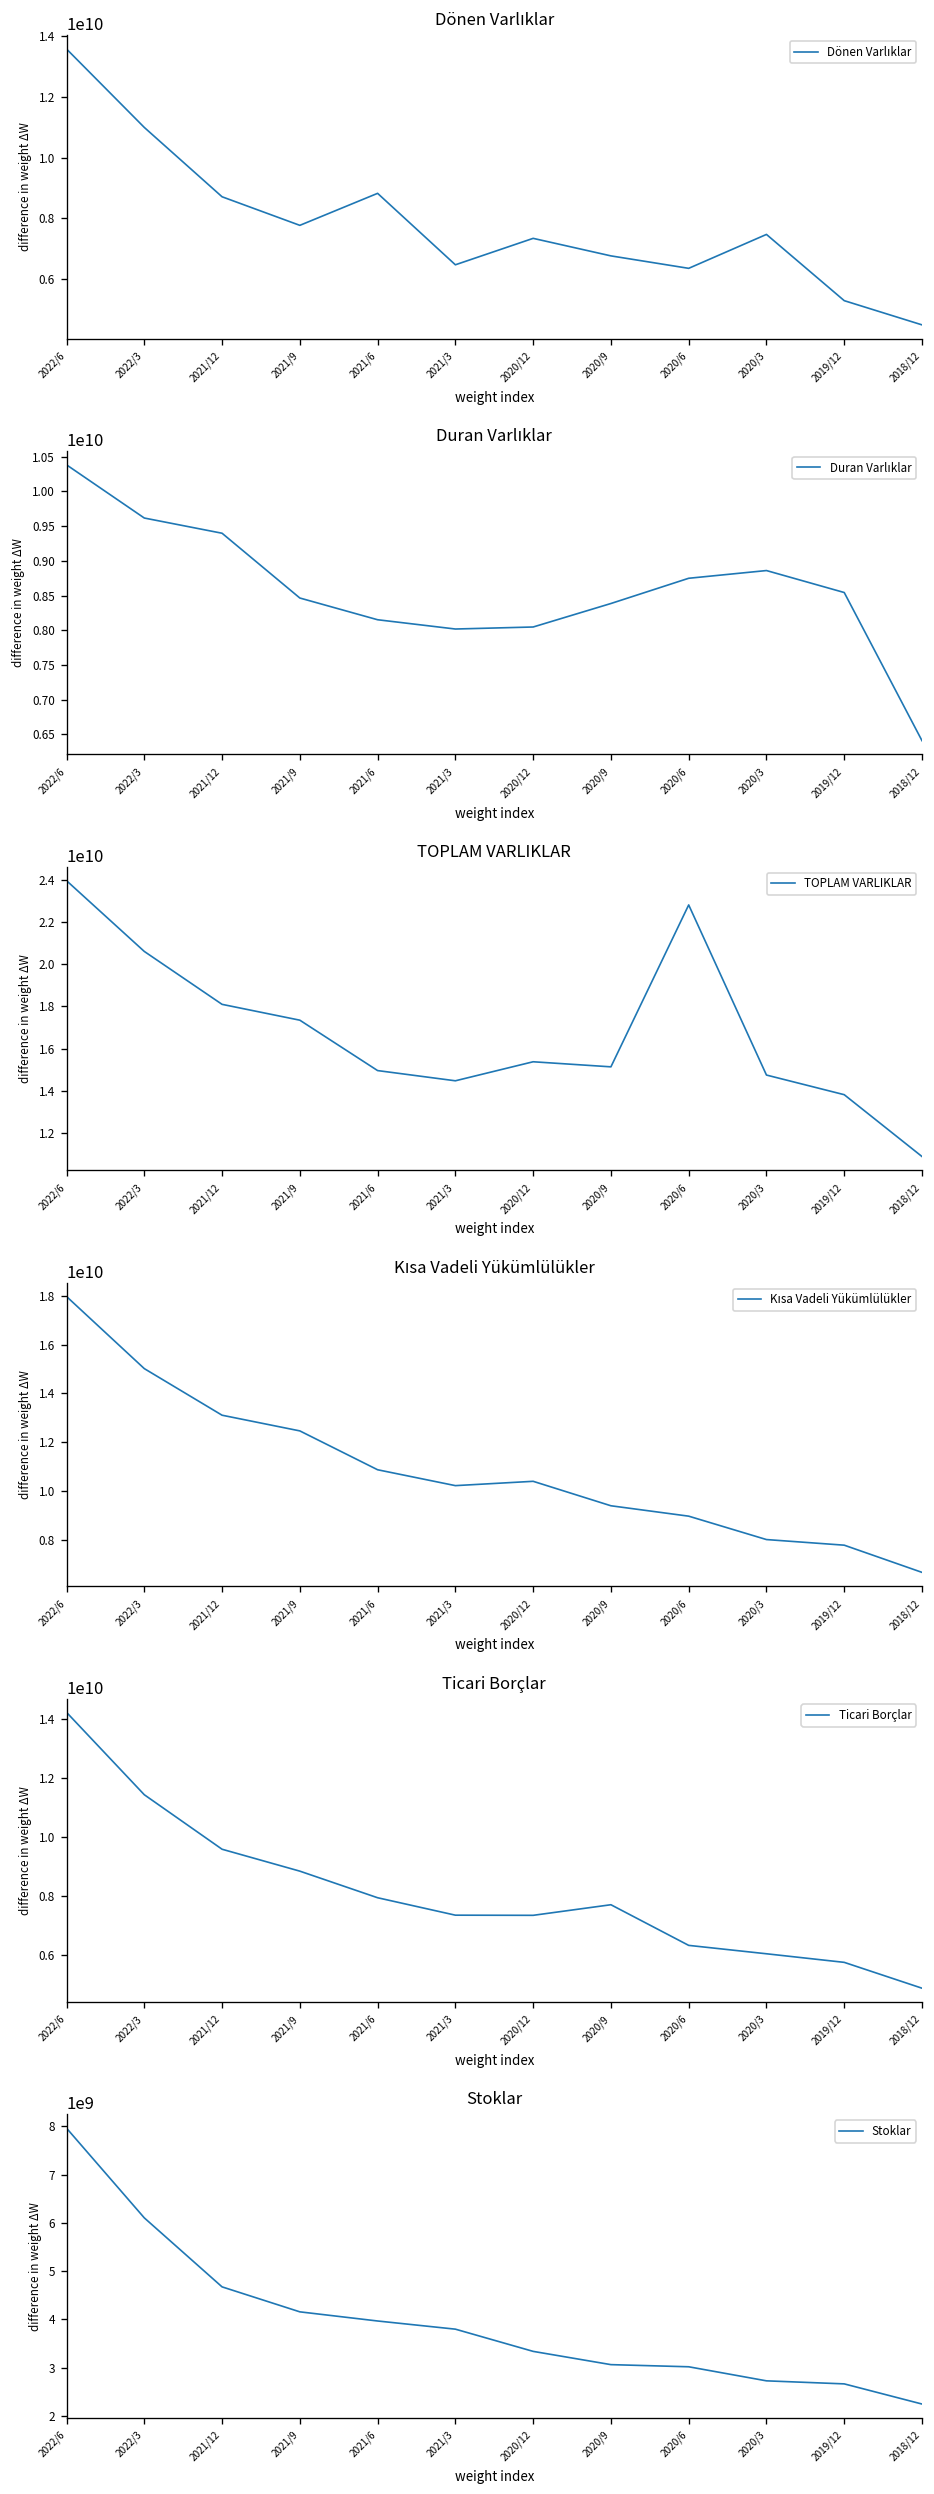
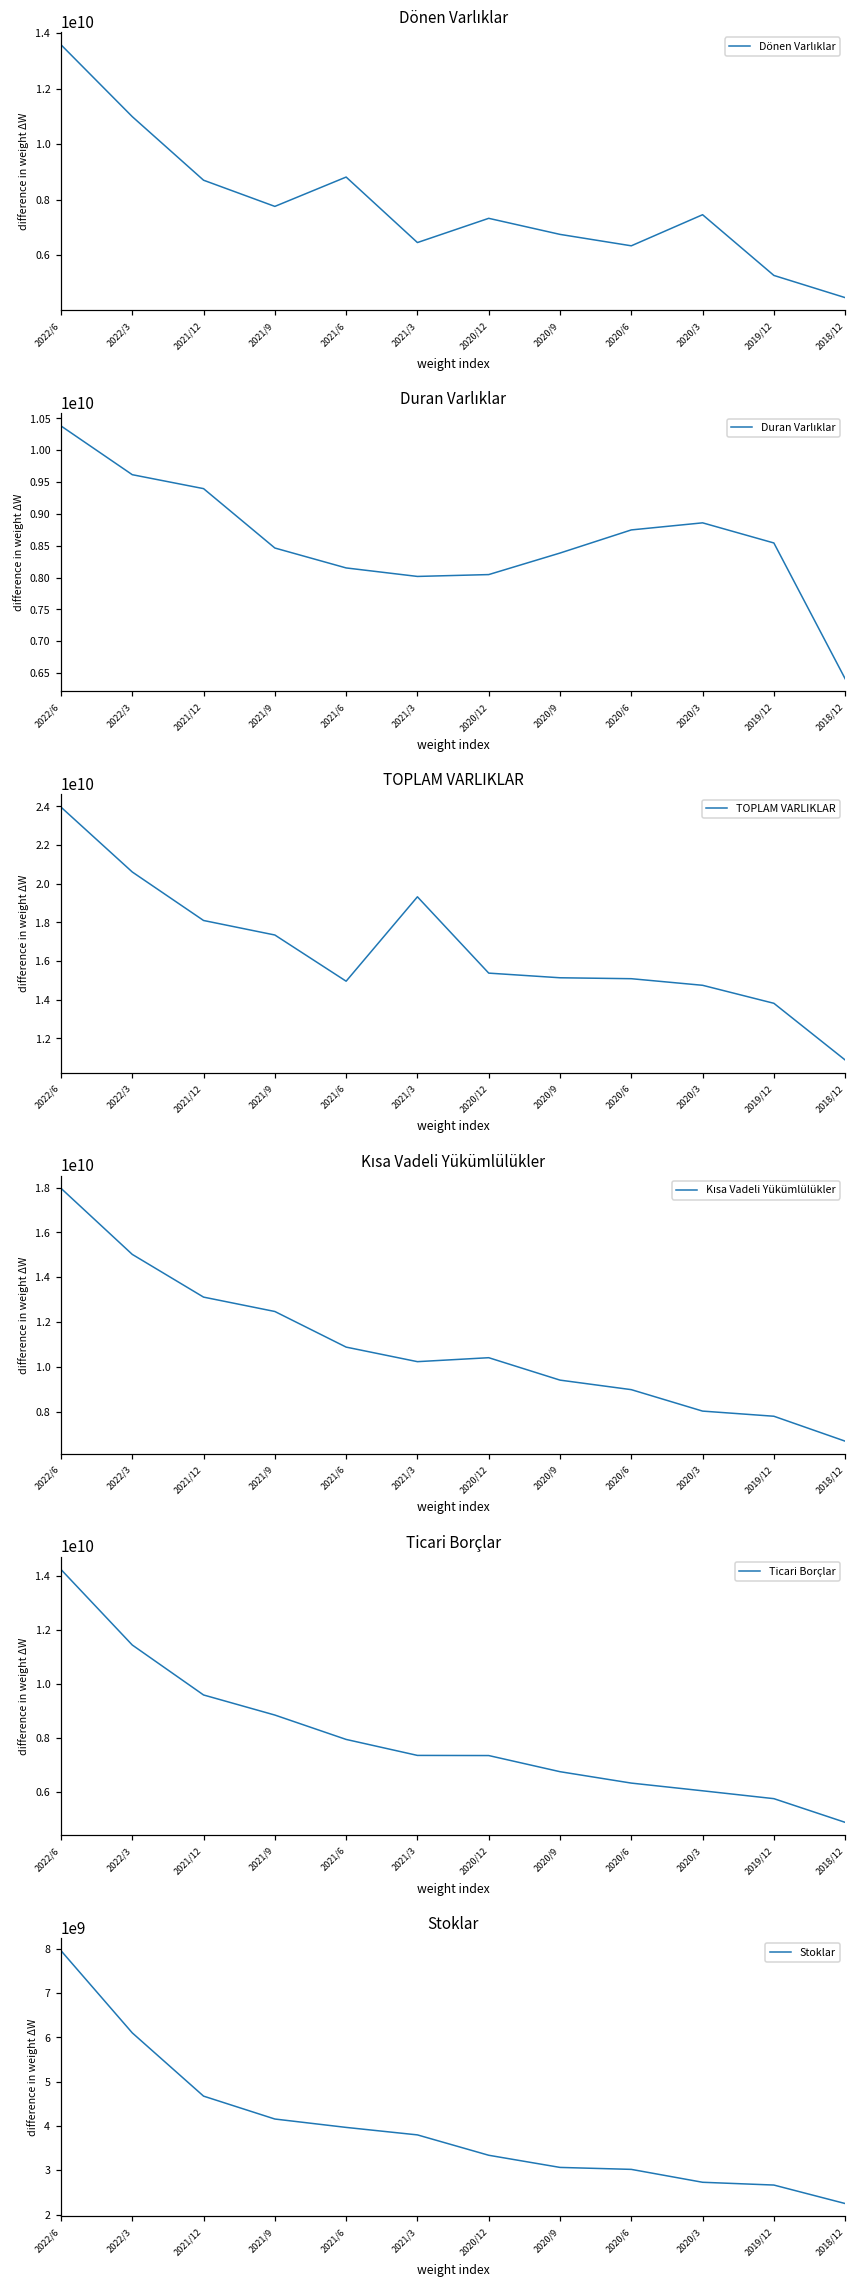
  {
    "Dönen Varlıklar": {
      "2022/6": 13600000000,
      "2022/3": 11000000000,
      "2021/12": 8700000000,
      "2021/9": 7800000000,
      "2021/6": 8800000000,
      "2021/3": 6500000000,
      "2020/12": 7300000000,
      "2020/9": 6800000000,
      "2020/6": 6300000000,
      "2020/3": 7500000000,
      "2019/12": 5300000000,
      "2018/12": 4500000000
    },
    "Duran Varlıklar": {
      "2022/6": 10400000000,
      "2022/3": 9600000000,
      "2021/12": 9400000000,
      "2021/9": 8500000000,
      "2021/6": 8200000000,
      "2021/3": 8000000000,
      "2020/12": 8000000000,
      "2020/9": 8400000000,
      "2020/6": 8700000000,
      "2020/3": 8900000000,
      "2019/12": 8500000000,
      "2018/12": 6400000000
    },
    "TOPLAM VARLIKLAR": {
      "2022/6": 24000000000,
      "2022/3": 20600000000,
      "2021/12": 18100000000,
      "2021/9": 17300000000,
      "2021/6": 15000000000,
-     "2021/3": 14500000000,
+     "2021/3": 19300000000,
      "2020/12": 15400000000,
      "2020/9": 15100000000,
-     "2020/6": 22800000000,
+     "2020/6": 15100000000,
      "2020/3": 14700000000,
      "2019/12": 13800000000,
      "2018/12": 10900000000
    },
    "Kısa Vadeli Yükümlülükler": {
      "2022/6": 18000000000,
      "2022/3": 15000000000,
      "2021/12": 13100000000,
      "2021/9": 12500000000,
      "2021/6": 10900000000,
      "2021/3": 10200000000,
      "2020/12": 10400000000,
      "2020/9": 9400000000,
      "2020/6": 9000000000,
      "2020/3": 8000000000,
      "2019/12": 7800000000,
      "2018/12": 6700000000
    },
    "Ticari Borçlar": {
      "2022/6": 14200000000,
      "2022/3": 11400000000,
      "2021/12": 9600000000,
      "2021/9": 8800000000,
      "2021/6": 7900000000,
      "2021/3": 7300000000,
      "2020/12": 7300000000,
-     "2020/9": 7700000000,
+     "2020/9": 6700000000,
      "2020/6": 6300000000,
      "2020/3": 6000000000,
      "2019/12": 5700000000,
      "2018/12": 4900000000
    },
    "Stoklar": {
      "2022/6": 8000000000,
      "2022/3": 6100000000,
      "2021/12": 4700000000,
      "2021/9": 4200000000,
      "2021/6": 4000000000,
      "2021/3": 3800000000,
      "2020/12": 3300000000,
      "2020/9": 3100000000,
      "2020/6": 3000000000,
      "2020/3": 2700000000,
      "2019/12": 2700000000,
      "2018/12": 2200000000
    }
  }
